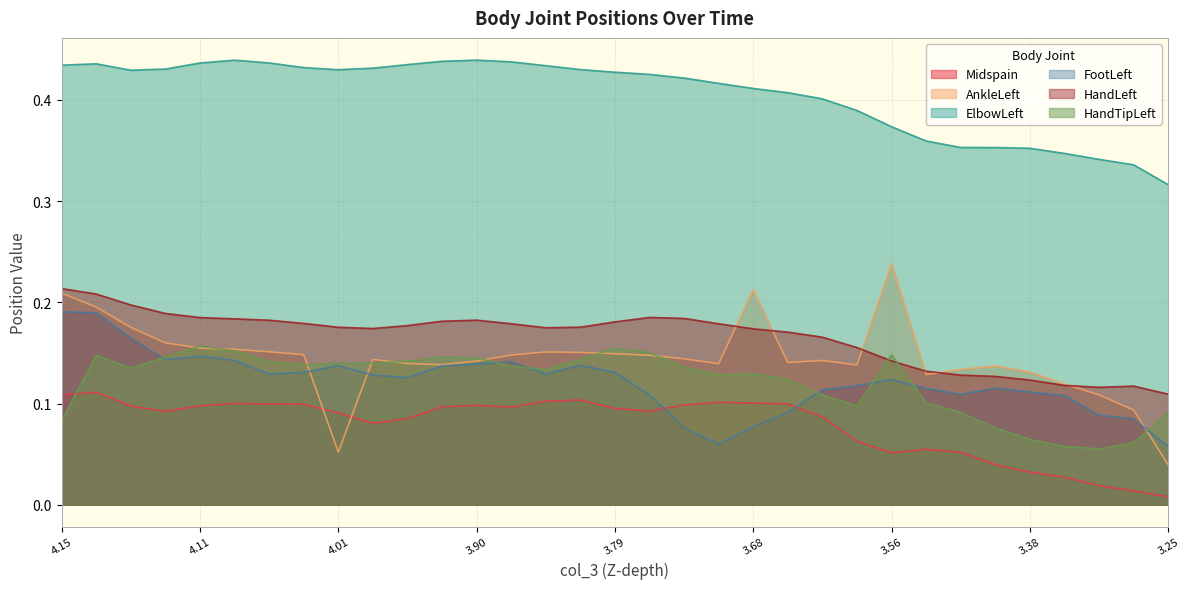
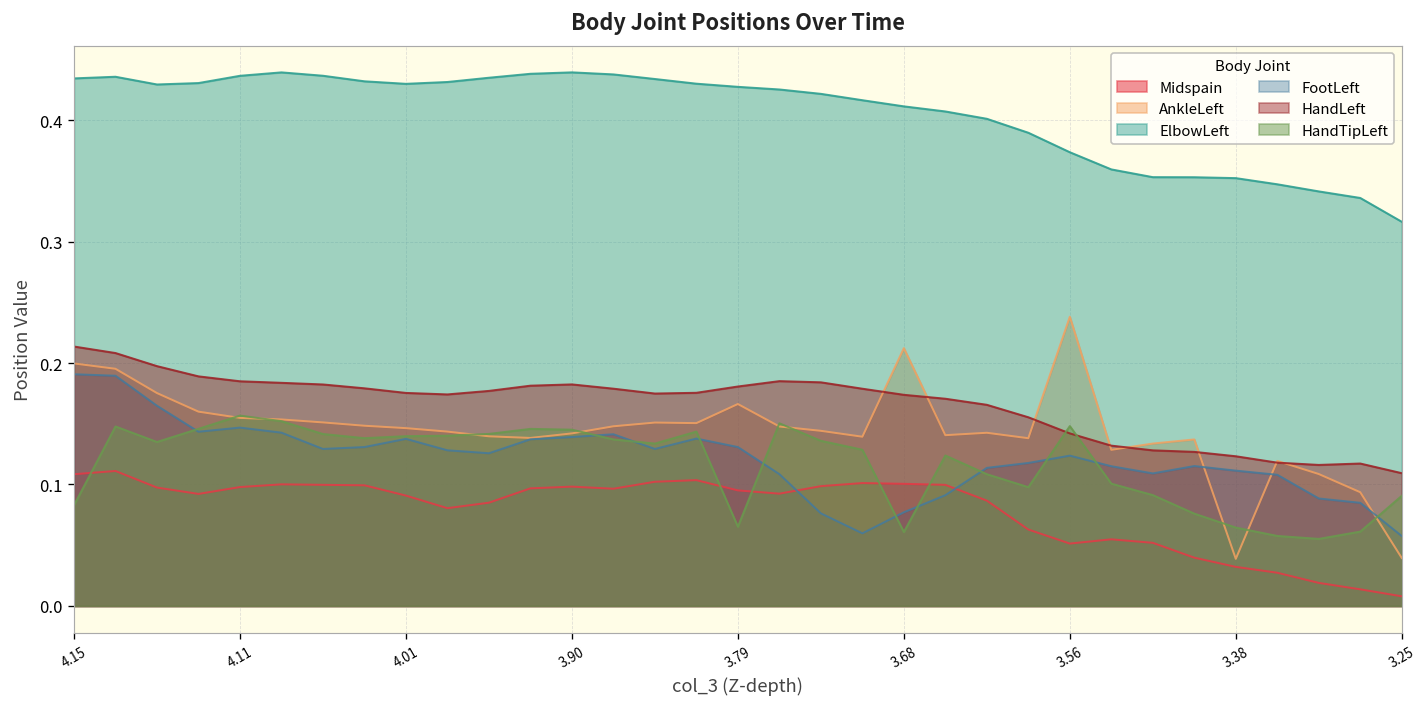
  {
    "AnkleLeft": {
-     "4.15": 0.209,
-     "4.01": 0.052,
+     "4.15": 0.200,
+     "4.01": 0.146,
      "3.90": 0.142,
-     "3.79": 0.149,
+     "3.79": 0.166,
      "3.68": 0.212,
      "3.56": 0.238,
-     "3.38": 0.131,
+     "3.38": 0.039,
      "3.25": 0.039
    },
    "HandTipLeft": {
      "4.15": 0.083,
      "3.90": 0.145,
-     "3.79": 0.155,
-     "3.68": 0.130,
+     "3.79": 0.065,
+     "3.68": 0.061,
      "3.56": 0.148,
      "3.38": 0.065,
      "3.25": 0.091
    }
  }
